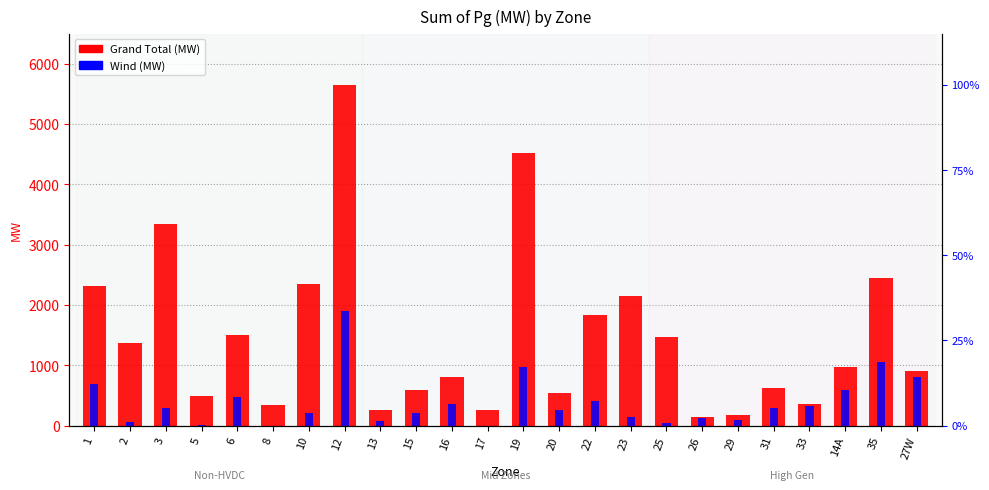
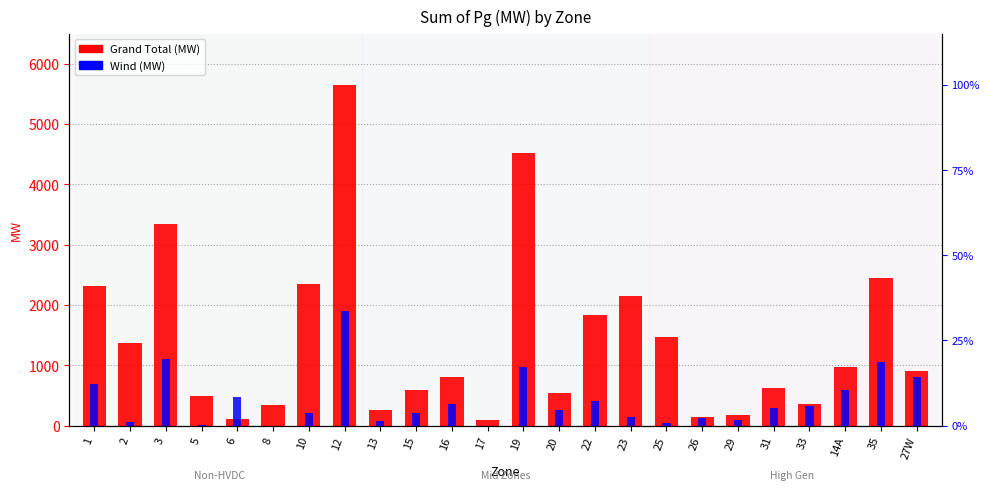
  {
    "Grand Total (MW)": {
      "1": 2300,
      "2": 1400,
      "3": 3300,
      "5": 500,
-     "6": 1500,
+     "6": 100,
      "8": 300,
      "10": 2300,
      "12": 5600,
      "13": 300,
      "15": 600,
      "16": 800,
-     "17": 300,
+     "17": 100,
      "19": 4500,
      "20": 500,
      "22": 1800,
      "23": 2200,
      "25": 1500,
      "26": 100,
      "29": 200,
      "31": 600,
      "33": 400,
      "14A": 1000,
      "35": 2400,
      "27W": 900
    },
    "Wind (MW)": {
-     "3": 300,
+     "3": 1100,
      "26": 100,
      "33": 300
    }
  }
